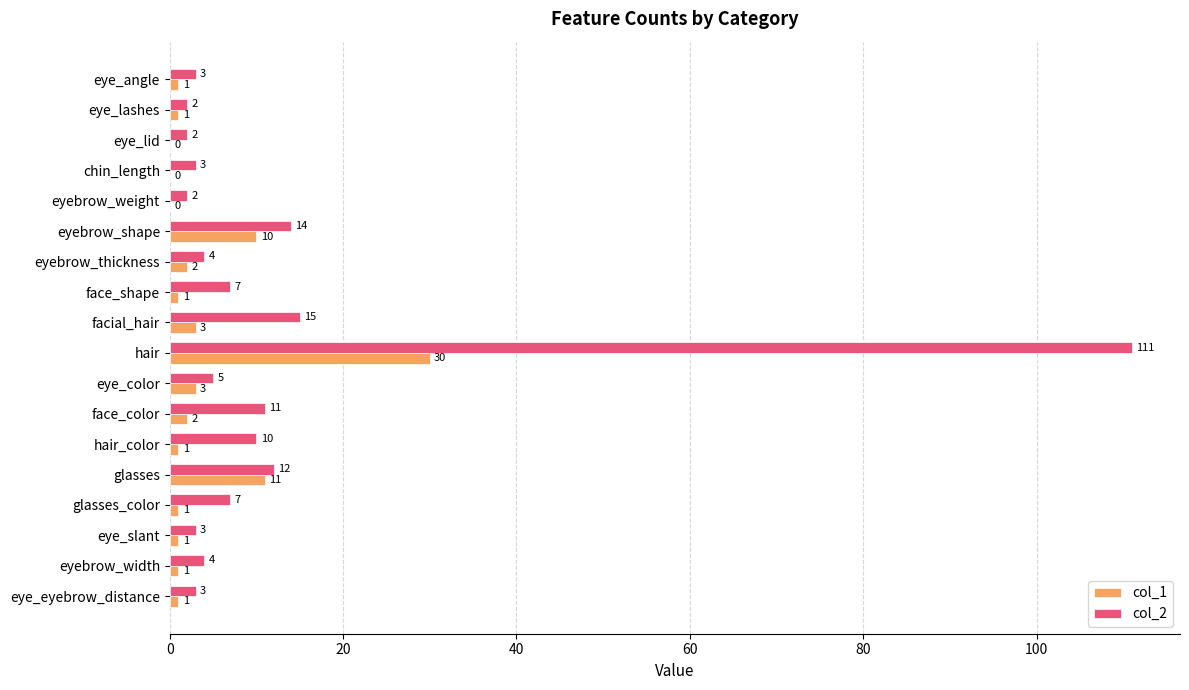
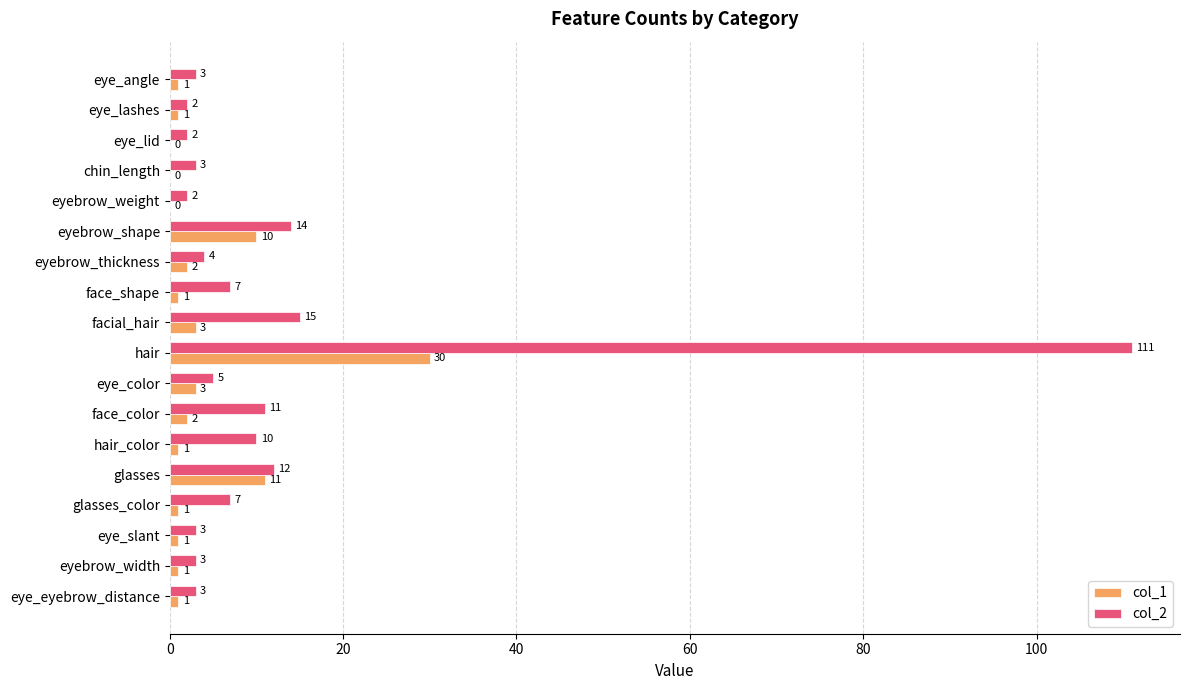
  {
    "col_1": {
      "eye_angle": 1,
      "eye_lashes": 1,
      "eye_lid": 0,
      "chin_length": 0,
      "eyebrow_weight": 0,
      "eyebrow_shape": 10,
      "eyebrow_thickness": 2,
      "face_shape": 1,
      "facial_hair": 3,
      "hair": 30,
      "eye_color": 3,
      "face_color": 2,
      "hair_color": 1,
      "glasses": 11,
      "glasses_color": 1,
      "eye_slant": 1,
      "eyebrow_width": 1,
      "eye_eyebrow_distance": 1
    },
    "col_2": {
      "eye_angle": 3,
      "eye_lashes": 2,
      "eye_lid": 2,
      "chin_length": 3,
      "eyebrow_weight": 2,
      "eyebrow_shape": 14,
      "eyebrow_thickness": 4,
      "face_shape": 7,
      "facial_hair": 15,
      "hair": 111,
      "eye_color": 5,
      "face_color": 11,
      "hair_color": 10,
      "glasses": 12,
      "glasses_color": 7,
      "eye_slant": 3,
-     "eyebrow_width": 4,
+     "eyebrow_width": 3,
      "eye_eyebrow_distance": 3
    }
  }
